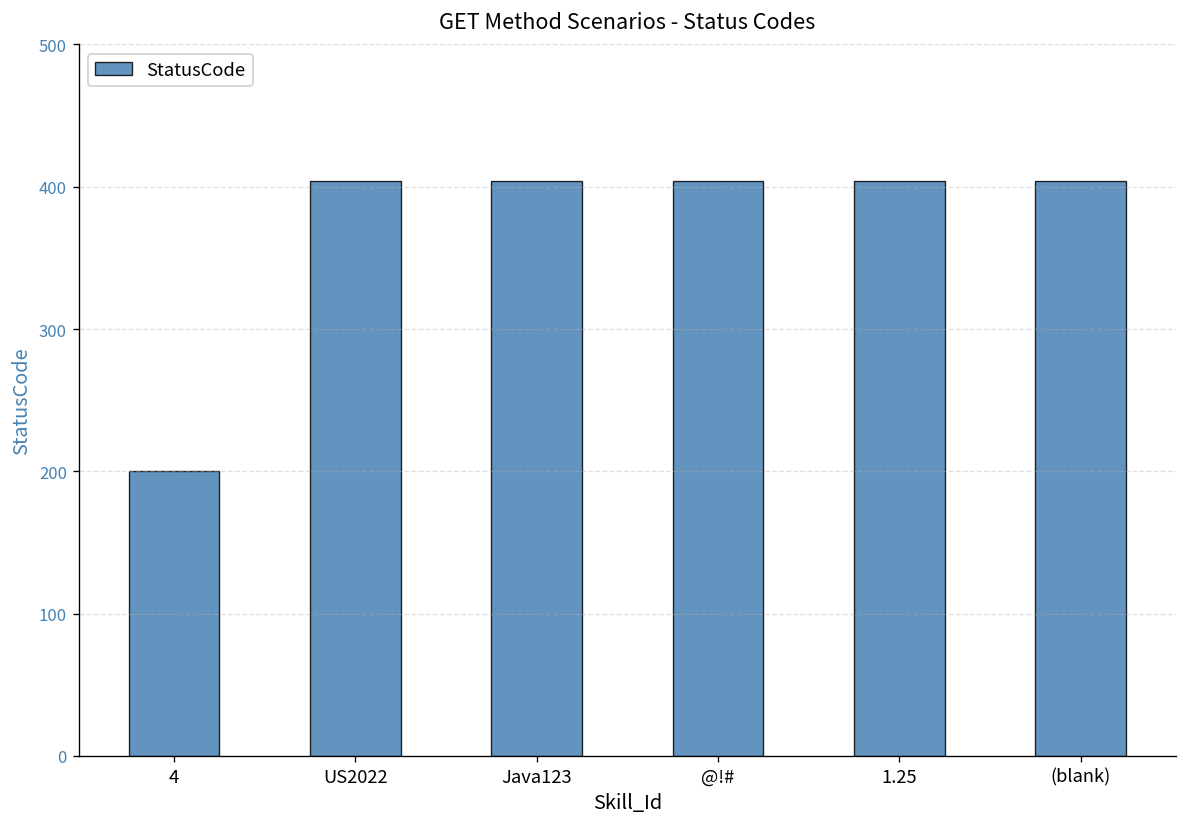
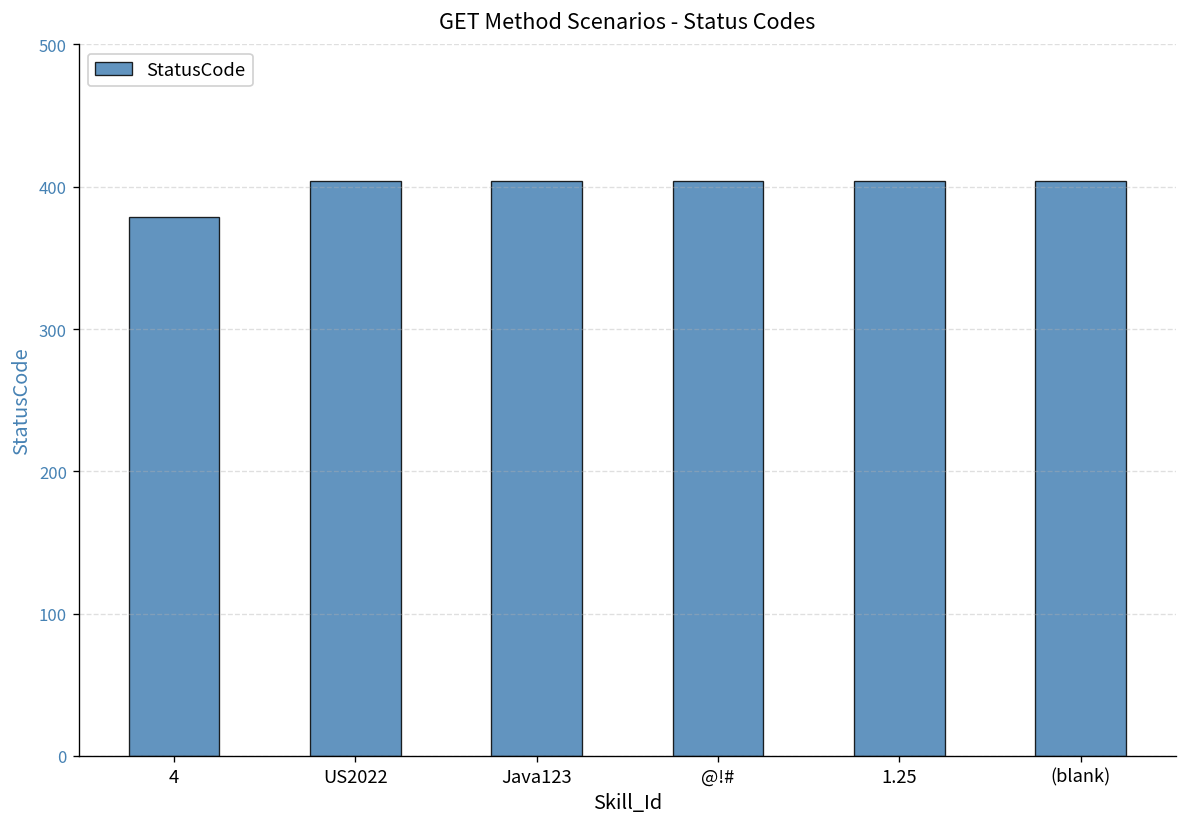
  {
-   "4": 200,
+   "4": 379,
    "US2022": 404,
    "Java123": 404,
    "@!#": 404,
    "1.25": 404,
    "(blank)": 404
  }
